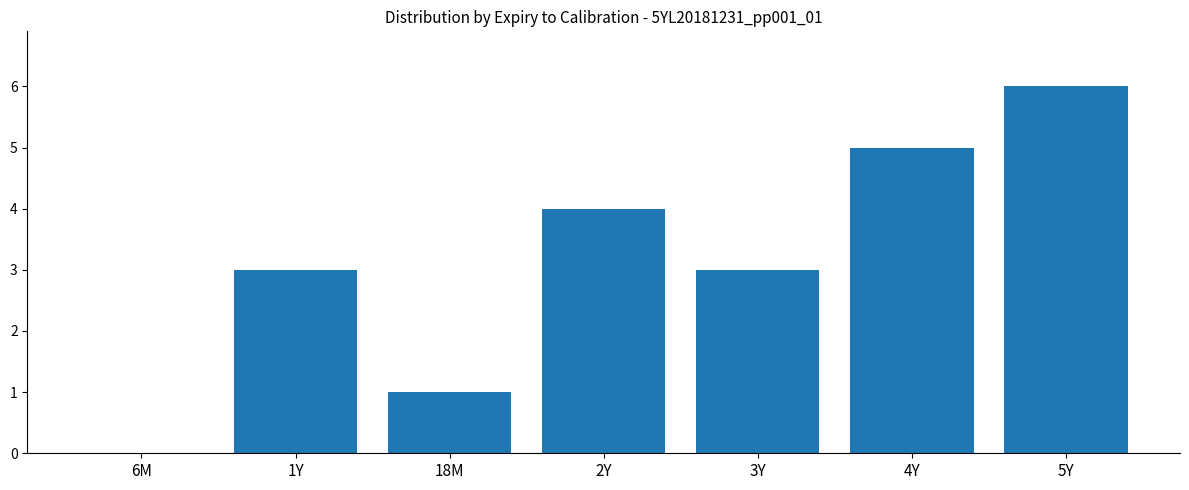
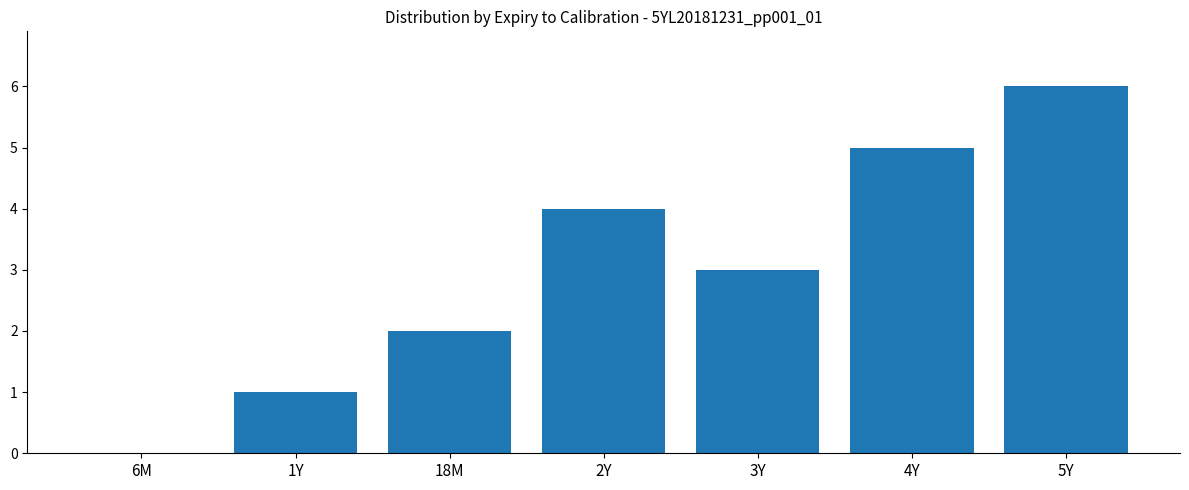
  {
    "6M": 0,
-   "1Y": 3,
-   "18M": 1,
+   "1Y": 1,
+   "18M": 2,
    "2Y": 4,
    "3Y": 3,
    "4Y": 5,
    "5Y": 6
  }
